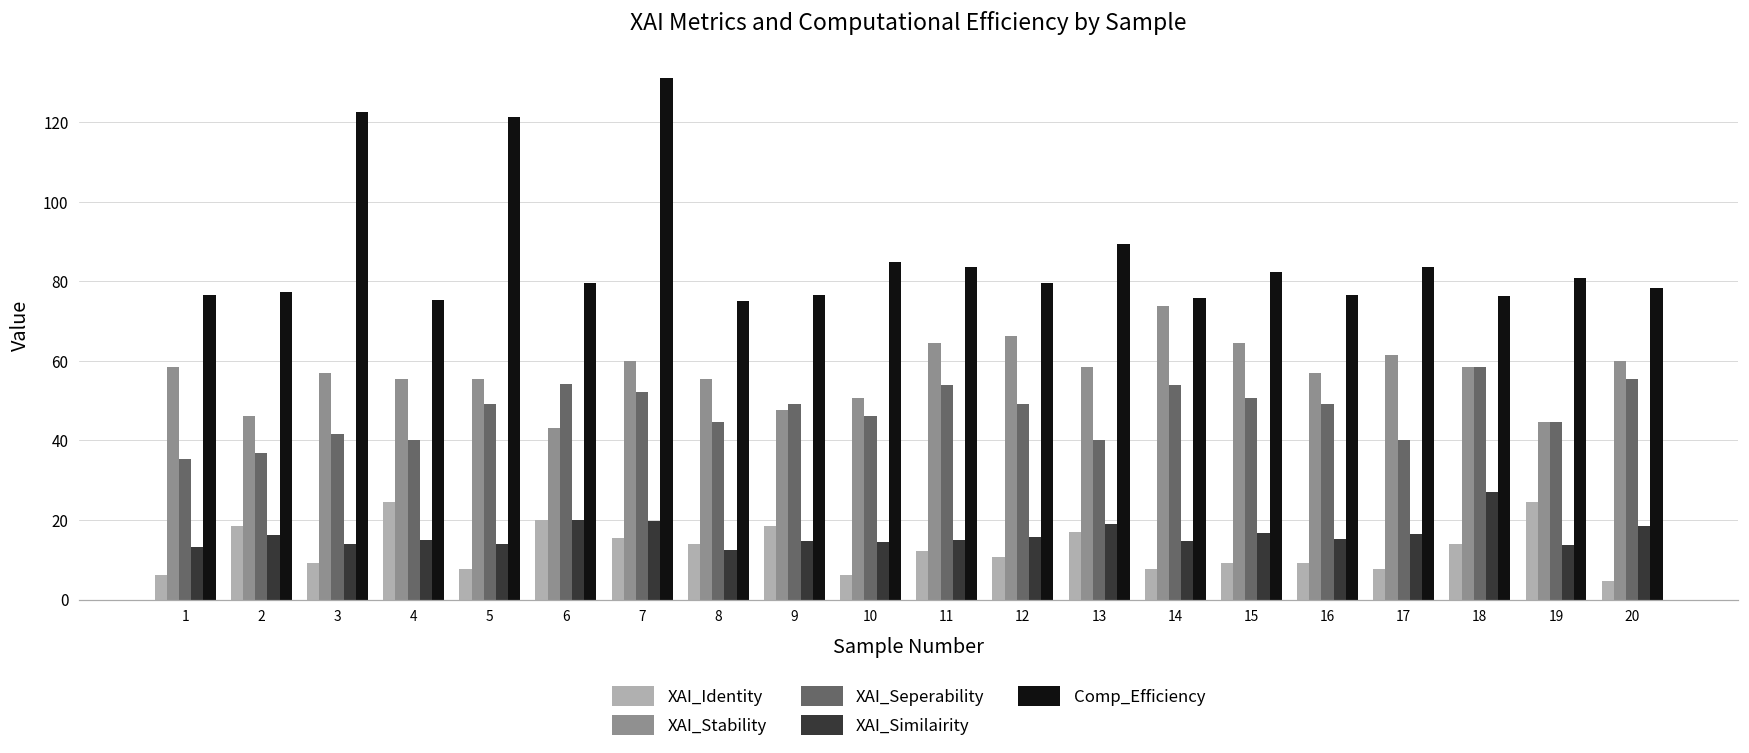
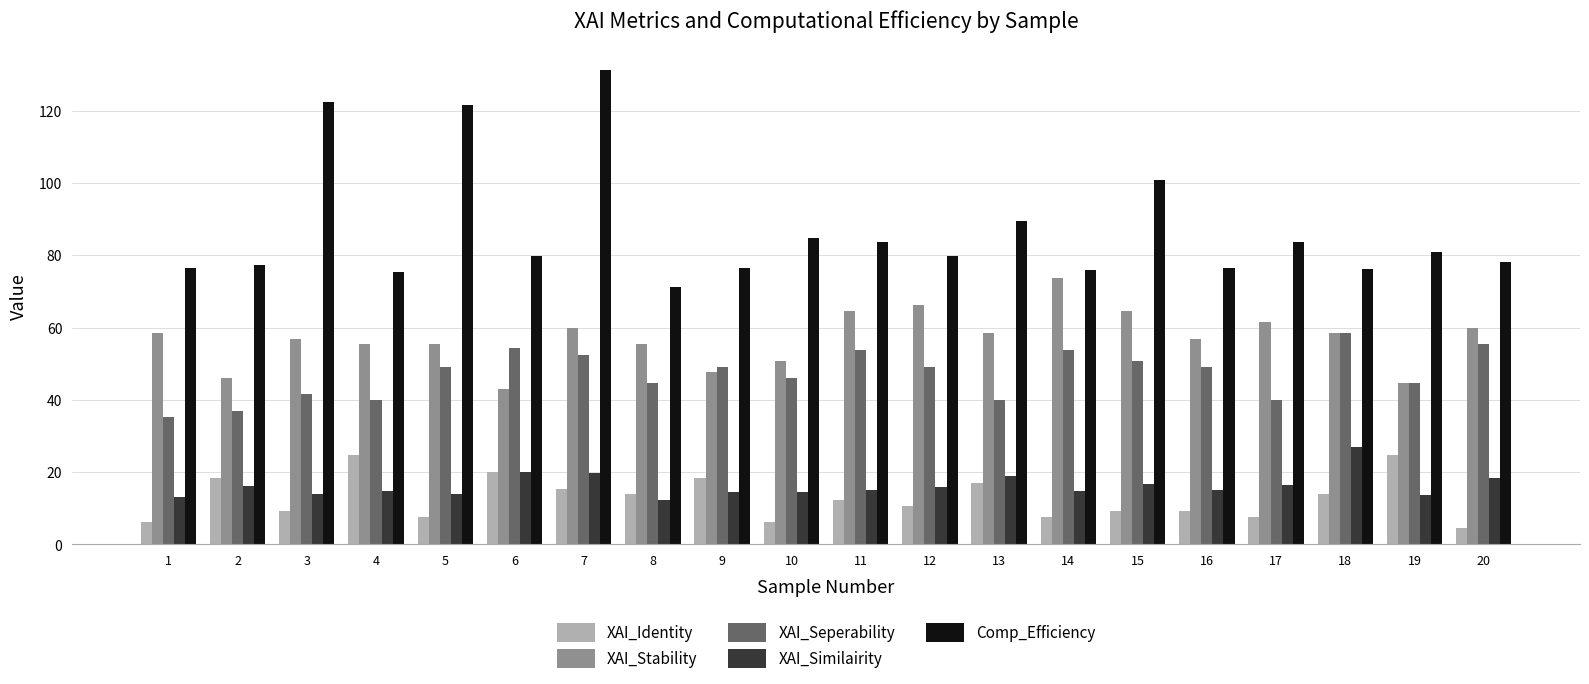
  {
    "XAI_Seperability": {
      "1": 35,
      "2": 37,
      "3": 42,
      "4": 40,
      "5": 49,
      "6": 54,
      "7": 52,
      "8": 45,
      "9": 49,
      "10": 46,
      "11": 54,
      "12": 49,
      "13": 40,
      "14": 54,
      "15": 51,
      "16": 49,
      "17": 40,
      "18": 58,
      "19": 45,
      "20": 55
    },
    "XAI_Similairity": {
      "1": 13,
      "2": 16,
      "3": 14,
      "4": 15,
      "5": 14,
      "6": 20,
      "7": 20,
      "8": 12,
      "9": 15,
      "10": 14,
      "11": 15,
      "12": 16,
      "13": 19,
      "14": 15,
      "15": 17,
      "16": 15,
      "17": 17,
      "18": 27,
      "19": 14,
      "20": 18
    },
    "Comp_Efficiency": {
      "1": 76,
      "2": 77,
      "3": 123,
      "4": 75,
      "5": 121,
      "6": 80,
      "7": 131,
-     "8": 75,
+     "8": 71,
      "9": 77,
      "10": 85,
      "11": 84,
      "12": 80,
      "13": 89,
      "14": 76,
-     "15": 82,
+     "15": 101,
      "16": 77,
      "17": 84,
      "18": 76,
      "19": 81,
      "20": 78
    }
  }
